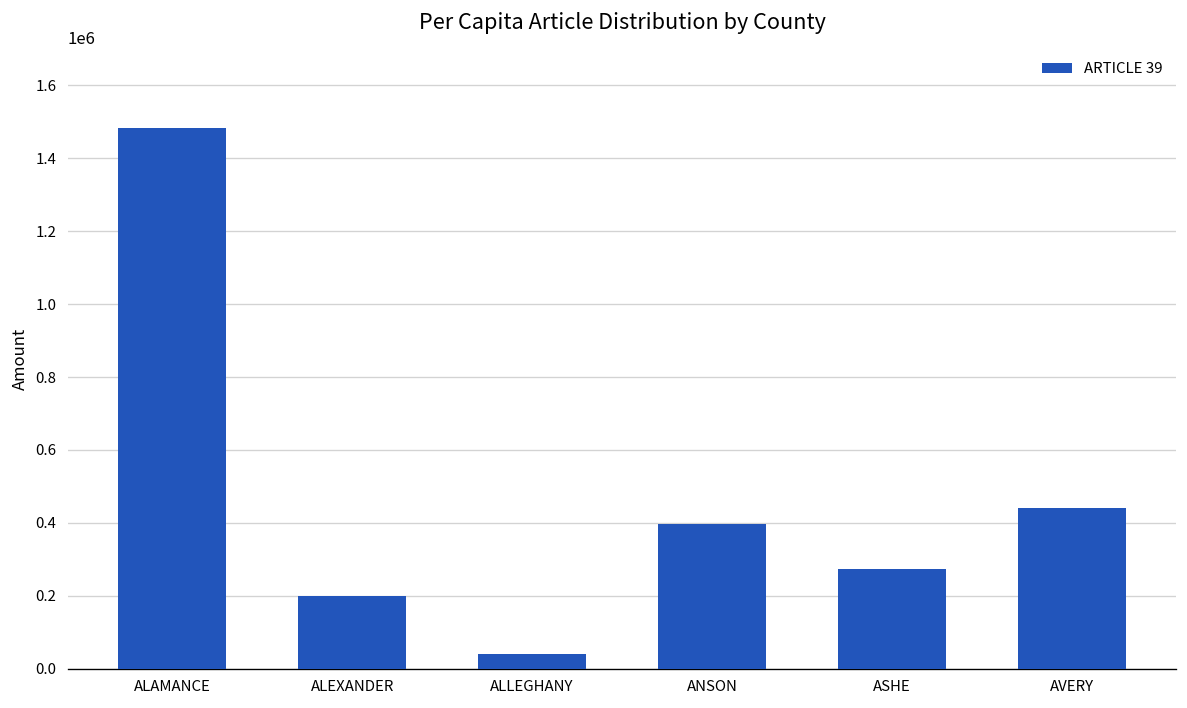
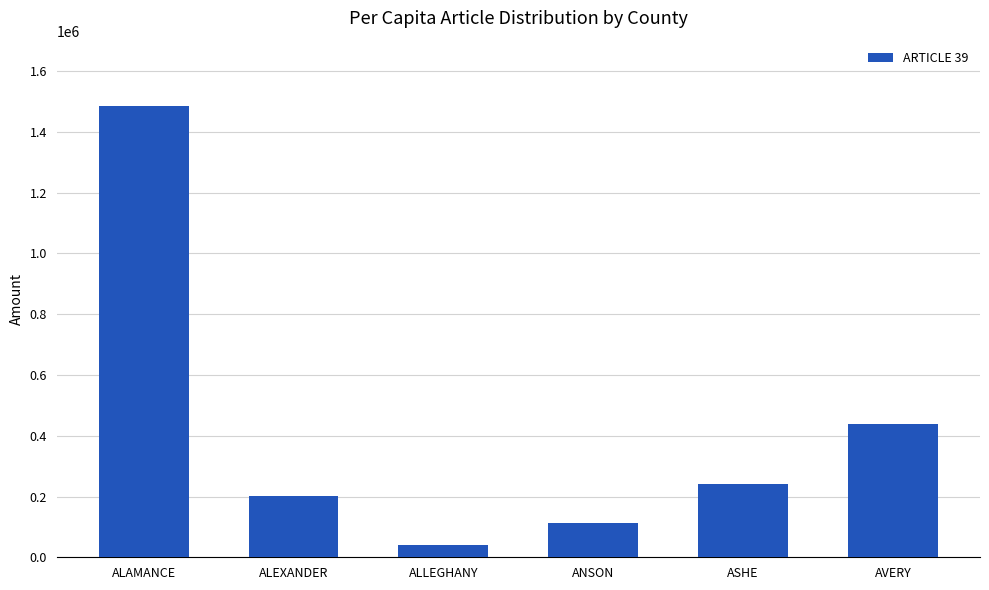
  {
    "ALAMANCE": 1480000,
    "ALEXANDER": 200000,
    "ALLEGHANY": 40000,
-   "ANSON": 400000,
-   "ASHE": 270000,
+   "ANSON": 110000,
+   "ASHE": 240000,
    "AVERY": 440000
  }
